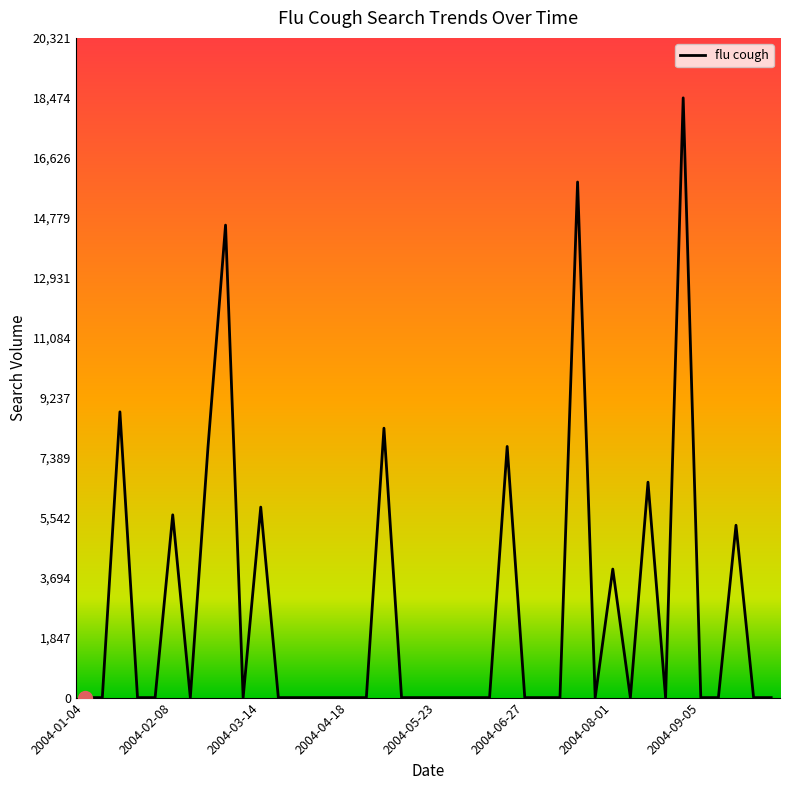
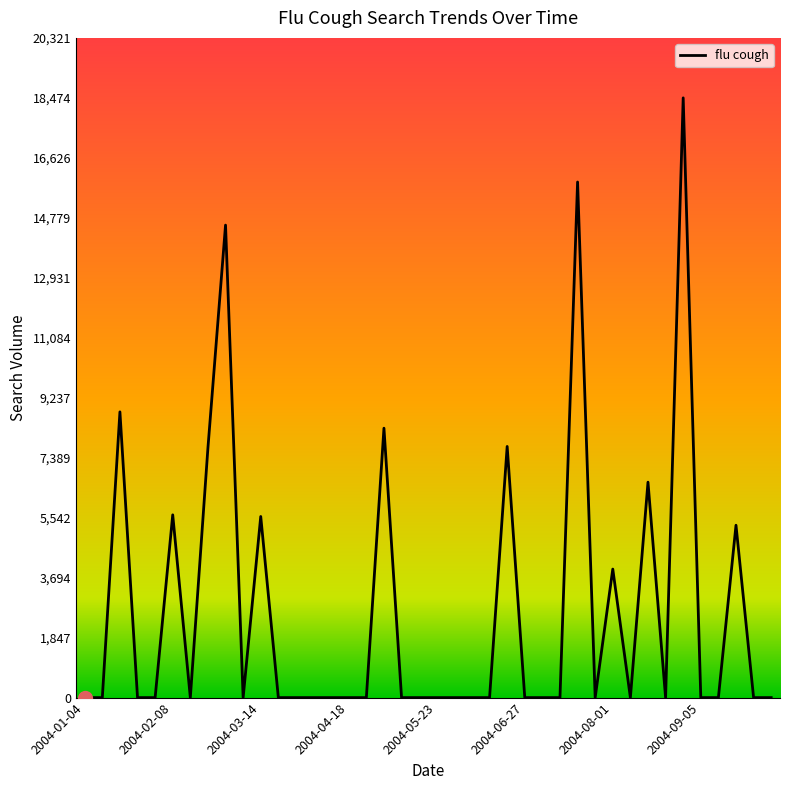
  {
    "flu cough": {
      "2004-02-08": "5,600",
-     "2004-03-14": "5,900",
+     "2004-03-14": "5,600",
      "2004-04-18": "0",
      "2004-05-23": "0",
      "2004-06-27": "0",
      "2004-08-01": "4,000",
      "2004-09-05": "0"
    }
  }
